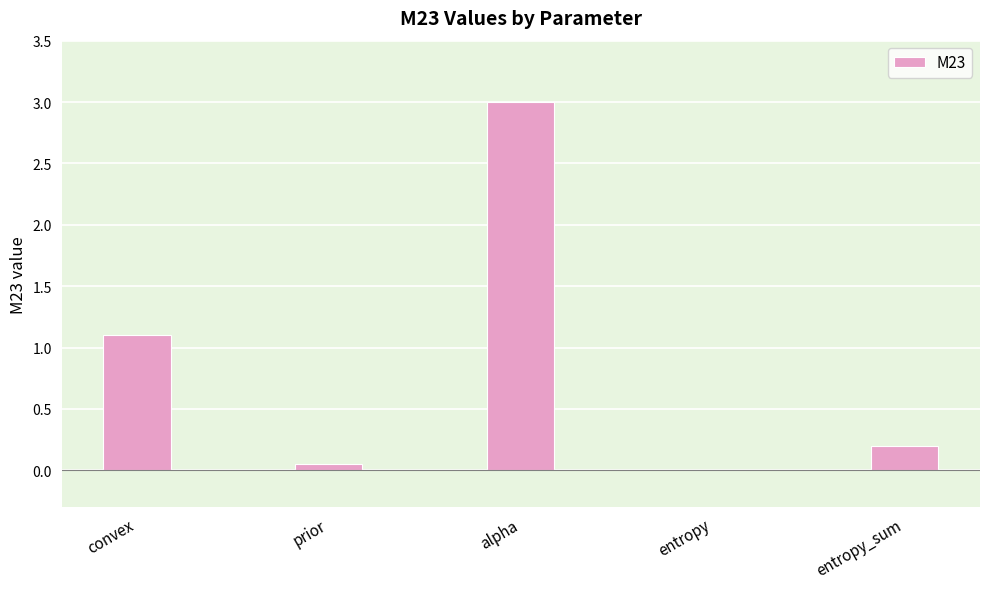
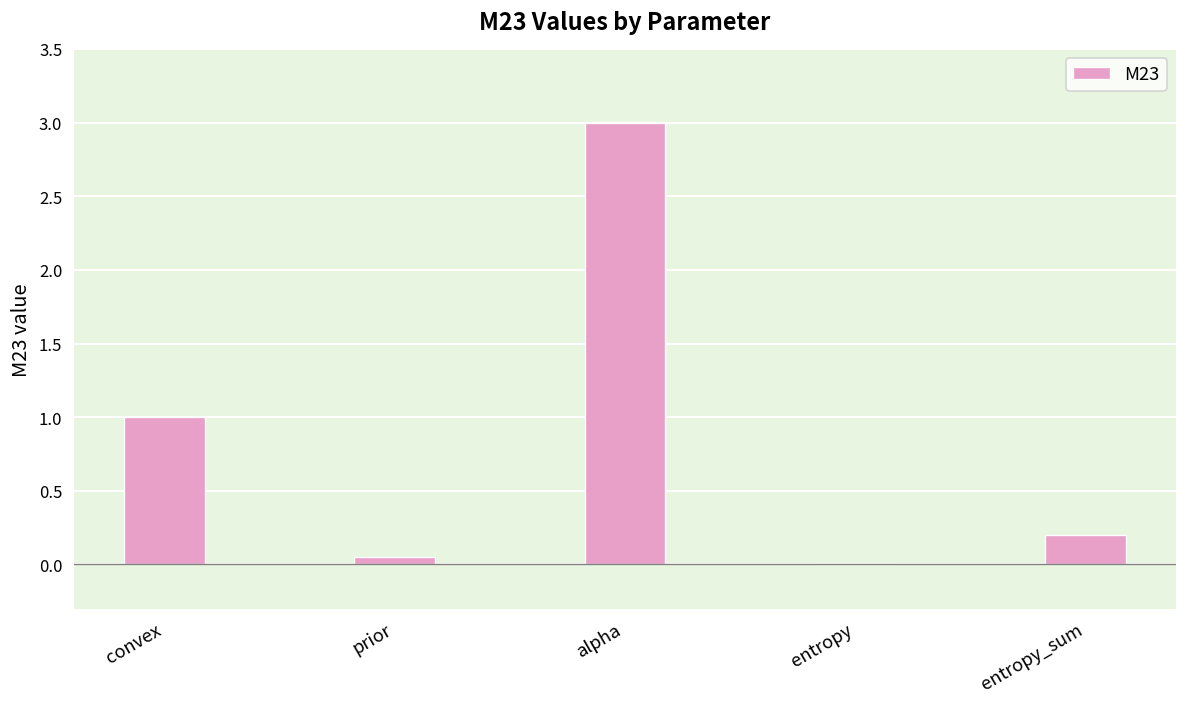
  {
-   "convex": 1.1,
+   "convex": 1.0,
    "prior": 0.05,
    "alpha": 3.0,
    "entropy": 0.0,
    "entropy_sum": 0.2
  }
